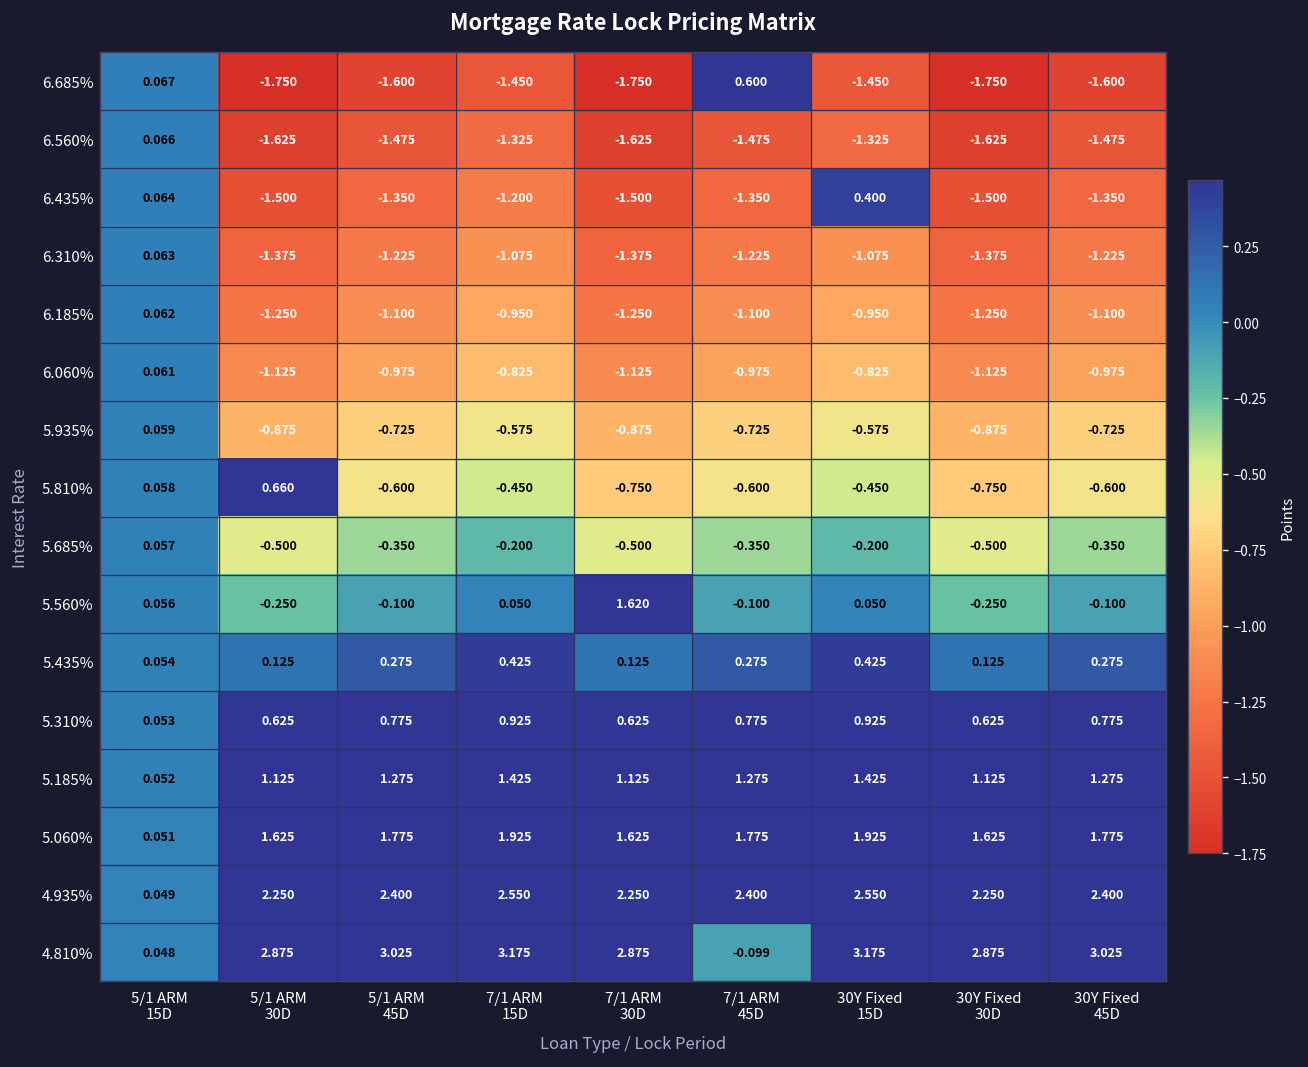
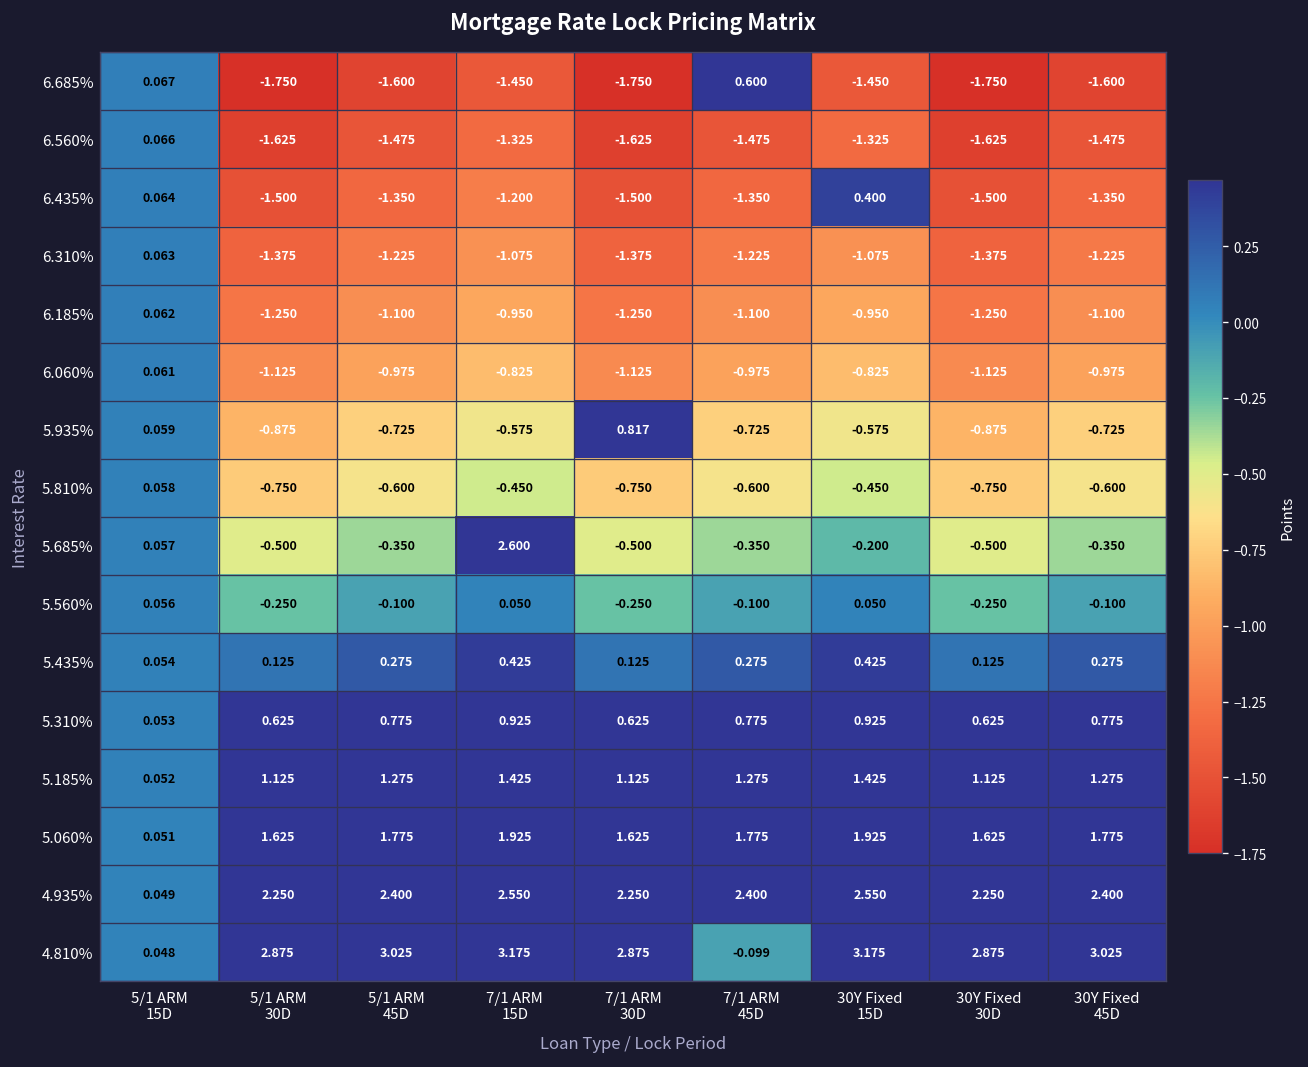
  {
    "6.685%": {
      "5/1 ARM 15D": 0.067,
      "5/1 ARM 30D": -1.750,
      "5/1 ARM 45D": -1.600,
      "7/1 ARM 15D": -1.450,
      "7/1 ARM 30D": -1.750,
      "7/1 ARM 45D": 0.600,
      "30Y Fixed 15D": -1.450,
      "30Y Fixed 30D": -1.750,
      "30Y Fixed 45D": -1.600
    },
    "6.560%": {
      "5/1 ARM 15D": 0.066,
      "5/1 ARM 30D": -1.625,
      "5/1 ARM 45D": -1.475,
      "7/1 ARM 15D": -1.325,
      "7/1 ARM 30D": -1.625,
      "7/1 ARM 45D": -1.475,
      "30Y Fixed 15D": -1.325,
      "30Y Fixed 30D": -1.625,
      "30Y Fixed 45D": -1.475
    },
    "6.435%": {
      "5/1 ARM 15D": 0.064,
      "5/1 ARM 30D": -1.500,
      "5/1 ARM 45D": -1.350,
      "7/1 ARM 15D": -1.200,
      "7/1 ARM 30D": -1.500,
      "7/1 ARM 45D": -1.350,
      "30Y Fixed 15D": 0.400,
      "30Y Fixed 30D": -1.500,
      "30Y Fixed 45D": -1.350
    },
    "6.310%": {
      "5/1 ARM 15D": 0.063,
      "5/1 ARM 30D": -1.375,
      "5/1 ARM 45D": -1.225,
      "7/1 ARM 15D": -1.075,
      "7/1 ARM 30D": -1.375,
      "7/1 ARM 45D": -1.225,
      "30Y Fixed 15D": -1.075,
      "30Y Fixed 30D": -1.375,
      "30Y Fixed 45D": -1.225
    },
    "6.185%": {
      "5/1 ARM 15D": 0.062,
      "5/1 ARM 30D": -1.250,
      "5/1 ARM 45D": -1.100,
      "7/1 ARM 15D": -0.950,
      "7/1 ARM 30D": -1.250,
      "7/1 ARM 45D": -1.100,
      "30Y Fixed 15D": -0.950,
      "30Y Fixed 30D": -1.250,
      "30Y Fixed 45D": -1.100
    },
    "6.060%": {
      "5/1 ARM 15D": 0.061,
      "5/1 ARM 30D": -1.125,
      "5/1 ARM 45D": -0.975,
      "7/1 ARM 15D": -0.825,
      "7/1 ARM 30D": -1.125,
      "7/1 ARM 45D": -0.975,
      "30Y Fixed 15D": -0.825,
      "30Y Fixed 30D": -1.125,
      "30Y Fixed 45D": -0.975
    },
    "5.935%": {
      "5/1 ARM 15D": 0.059,
      "5/1 ARM 30D": -0.875,
      "5/1 ARM 45D": -0.725,
      "7/1 ARM 15D": -0.575,
-     "7/1 ARM 30D": -0.875,
+     "7/1 ARM 30D": 0.817,
      "7/1 ARM 45D": -0.725,
      "30Y Fixed 15D": -0.575,
      "30Y Fixed 30D": -0.875,
      "30Y Fixed 45D": -0.725
    },
    "5.810%": {
      "5/1 ARM 15D": 0.058,
-     "5/1 ARM 30D": 0.660,
+     "5/1 ARM 30D": -0.750,
      "5/1 ARM 45D": -0.600,
      "7/1 ARM 15D": -0.450,
      "7/1 ARM 30D": -0.750,
      "7/1 ARM 45D": -0.600,
      "30Y Fixed 15D": -0.450,
      "30Y Fixed 30D": -0.750,
      "30Y Fixed 45D": -0.600
    },
    "5.685%": {
      "5/1 ARM 15D": 0.057,
      "5/1 ARM 30D": -0.500,
      "5/1 ARM 45D": -0.350,
-     "7/1 ARM 15D": -0.200,
+     "7/1 ARM 15D": 2.600,
      "7/1 ARM 30D": -0.500,
      "7/1 ARM 45D": -0.350,
      "30Y Fixed 15D": -0.200,
      "30Y Fixed 30D": -0.500,
      "30Y Fixed 45D": -0.350
    },
    "5.560%": {
      "5/1 ARM 15D": 0.056,
      "5/1 ARM 30D": -0.250,
      "5/1 ARM 45D": -0.100,
      "7/1 ARM 15D": 0.050,
-     "7/1 ARM 30D": 1.620,
+     "7/1 ARM 30D": -0.250,
      "7/1 ARM 45D": -0.100,
      "30Y Fixed 15D": 0.050,
      "30Y Fixed 30D": -0.250,
      "30Y Fixed 45D": -0.100
    },
    "5.435%": {
      "5/1 ARM 15D": 0.054,
      "5/1 ARM 30D": 0.125,
      "5/1 ARM 45D": 0.275,
      "7/1 ARM 15D": 0.425,
      "7/1 ARM 30D": 0.125,
      "7/1 ARM 45D": 0.275,
      "30Y Fixed 15D": 0.425,
      "30Y Fixed 30D": 0.125,
      "30Y Fixed 45D": 0.275
    },
    "5.310%": {
      "5/1 ARM 15D": 0.053,
      "5/1 ARM 30D": 0.625,
      "5/1 ARM 45D": 0.775,
      "7/1 ARM 15D": 0.925,
      "7/1 ARM 30D": 0.625,
      "7/1 ARM 45D": 0.775,
      "30Y Fixed 15D": 0.925,
      "30Y Fixed 30D": 0.625,
      "30Y Fixed 45D": 0.775
    },
    "5.185%": {
      "5/1 ARM 15D": 0.052,
      "5/1 ARM 30D": 1.125,
      "5/1 ARM 45D": 1.275,
      "7/1 ARM 15D": 1.425,
      "7/1 ARM 30D": 1.125,
      "7/1 ARM 45D": 1.275,
      "30Y Fixed 15D": 1.425,
      "30Y Fixed 30D": 1.125,
      "30Y Fixed 45D": 1.275
    },
    "5.060%": {
      "5/1 ARM 15D": 0.051,
      "5/1 ARM 30D": 1.625,
      "5/1 ARM 45D": 1.775,
      "7/1 ARM 15D": 1.925,
      "7/1 ARM 30D": 1.625,
      "7/1 ARM 45D": 1.775,
      "30Y Fixed 15D": 1.925,
      "30Y Fixed 30D": 1.625,
      "30Y Fixed 45D": 1.775
    },
    "4.935%": {
      "5/1 ARM 15D": 0.049,
      "5/1 ARM 30D": 2.250,
      "5/1 ARM 45D": 2.400,
      "7/1 ARM 15D": 2.550,
      "7/1 ARM 30D": 2.250,
      "7/1 ARM 45D": 2.400,
      "30Y Fixed 15D": 2.550,
      "30Y Fixed 30D": 2.250,
      "30Y Fixed 45D": 2.400
    },
    "4.810%": {
      "5/1 ARM 15D": 0.048,
      "5/1 ARM 30D": 2.875,
      "5/1 ARM 45D": 3.025,
      "7/1 ARM 15D": 3.175,
      "7/1 ARM 30D": 2.875,
      "7/1 ARM 45D": -0.099,
      "30Y Fixed 15D": 3.175,
      "30Y Fixed 30D": 2.875,
      "30Y Fixed 45D": 3.025
    }
  }
